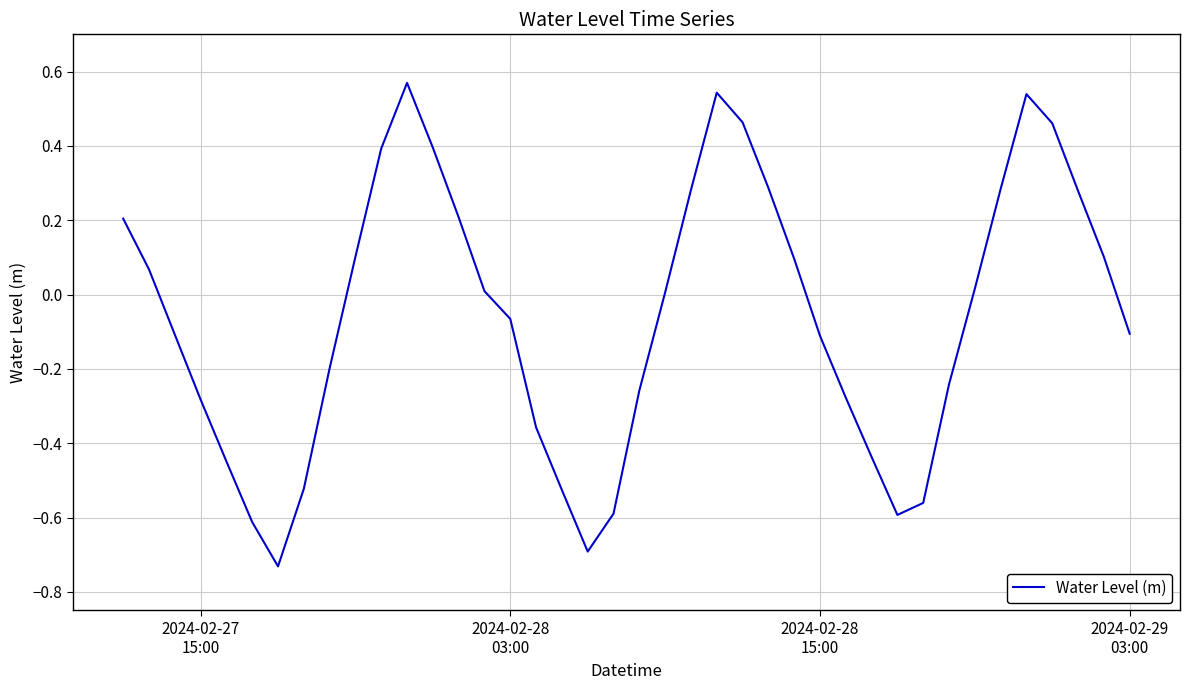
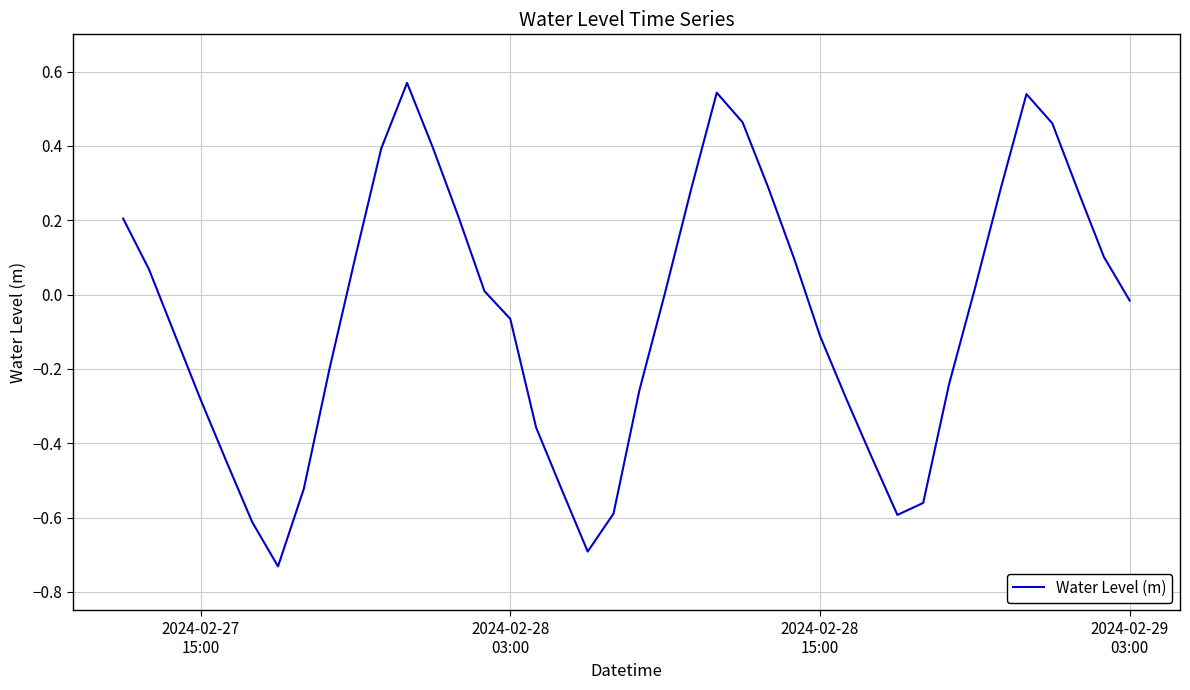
  {
    "2024-02-27 15:00": -0.28,
    "2024-02-28 03:00": -0.07,
    "2024-02-28 15:00": -0.11,
-   "2024-02-29 03:00": -0.11
+   "2024-02-29 03:00": -0.02
  }
